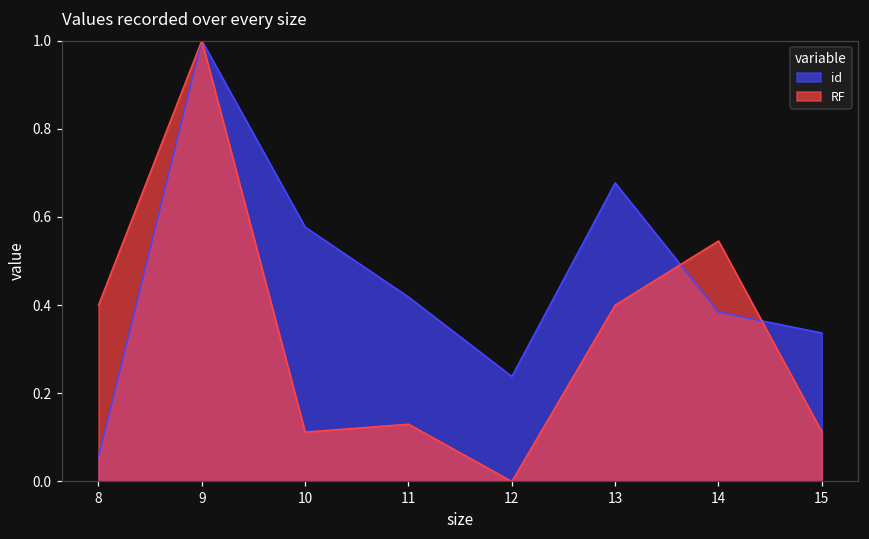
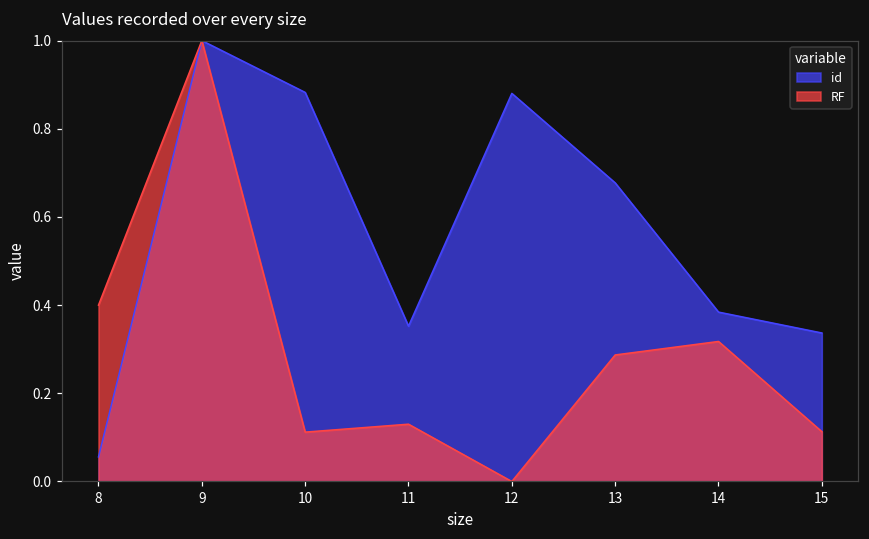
  {
    "id": {
      "8": 0.06,
-     "10": 0.58,
-     "11": 0.42,
-     "12": 0.24,
+     "10": 0.88,
+     "11": 0.35,
+     "12": 0.88,
      "13": 0.68,
      "14": 0.38,
      "15": 0.34
    },
    "RF": {
      "8": 0.40,
      "10": 0.11,
      "11": 0.13,
      "12": 0.00,
-     "13": 0.40,
-     "14": 0.55,
+     "13": 0.29,
+     "14": 0.32,
      "15": 0.11
    }
  }
